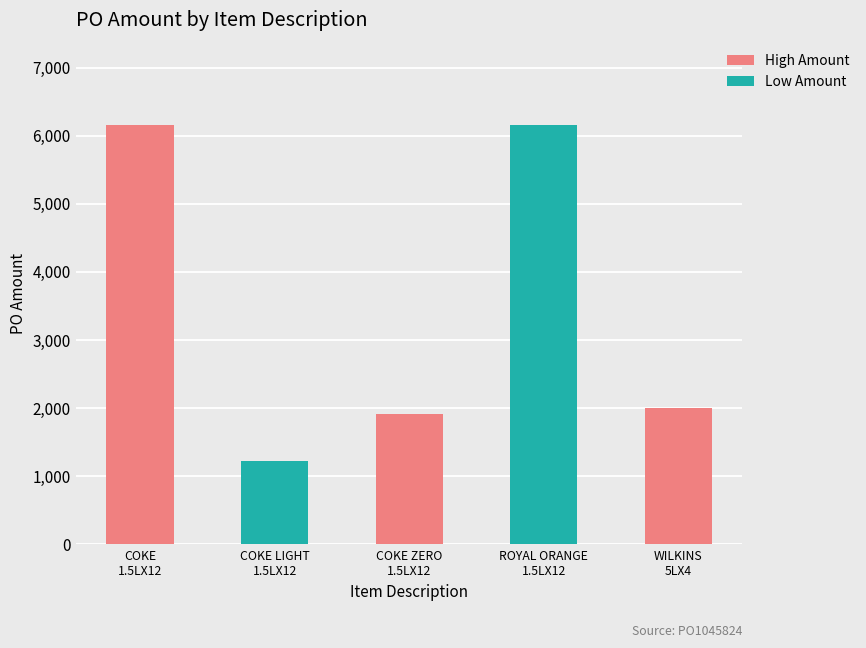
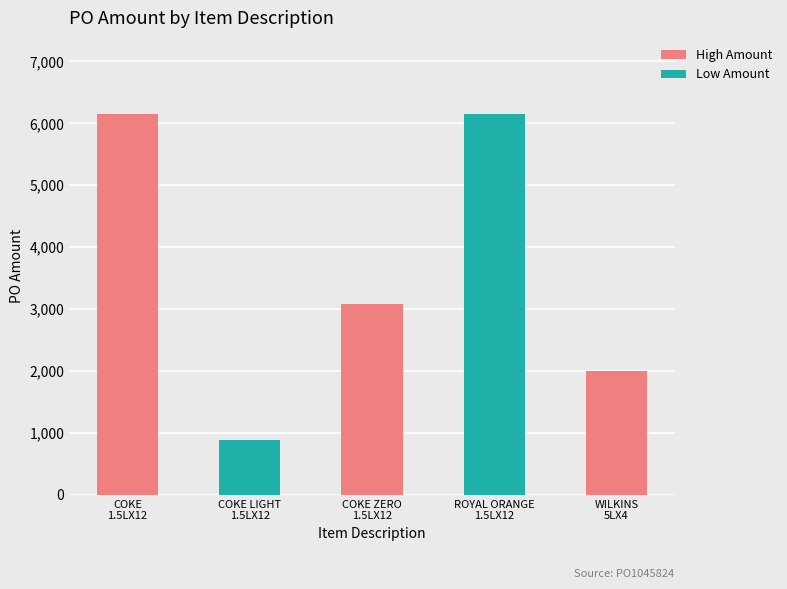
  {
    "COKE 1.5LX12": "6,200",
-   "COKE LIGHT 1.5LX12": "1,200",
-   "COKE ZERO 1.5LX12": "1,900",
+   "COKE LIGHT 1.5LX12": "900",
+   "COKE ZERO 1.5LX12": "3,100",
    "ROYAL ORANGE 1.5LX12": "6,200",
    "WILKINS 5LX4": "2,000"
  }
